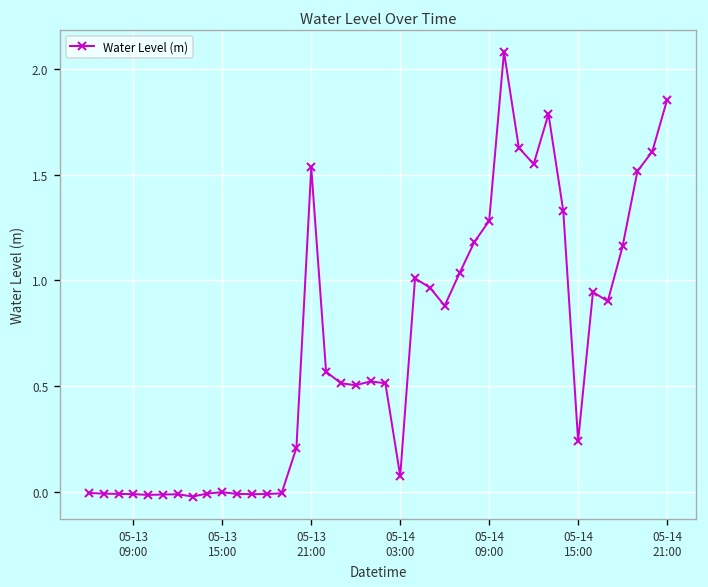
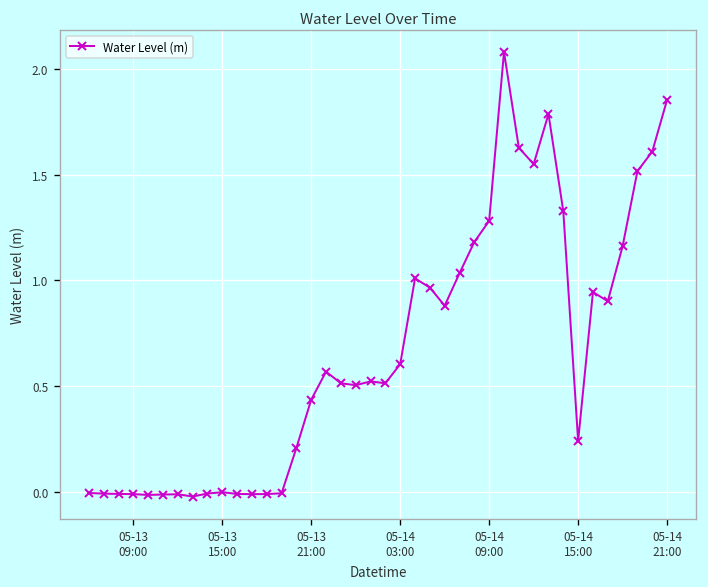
  {
    "05-13 09:00": -0.01,
    "05-13 15:00": 0.00,
-   "05-13 21:00": 1.53,
-   "05-14 03:00": 0.07,
+   "05-13 21:00": 0.44,
+   "05-14 03:00": 0.60,
    "05-14 09:00": 1.28,
    "05-14 15:00": 0.24,
    "05-14 21:00": 1.85
  }
